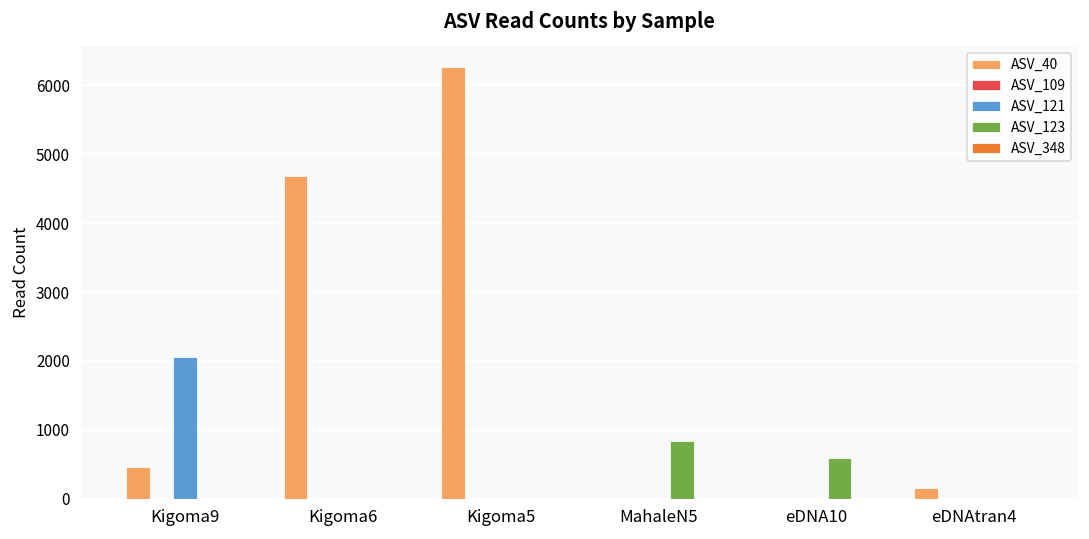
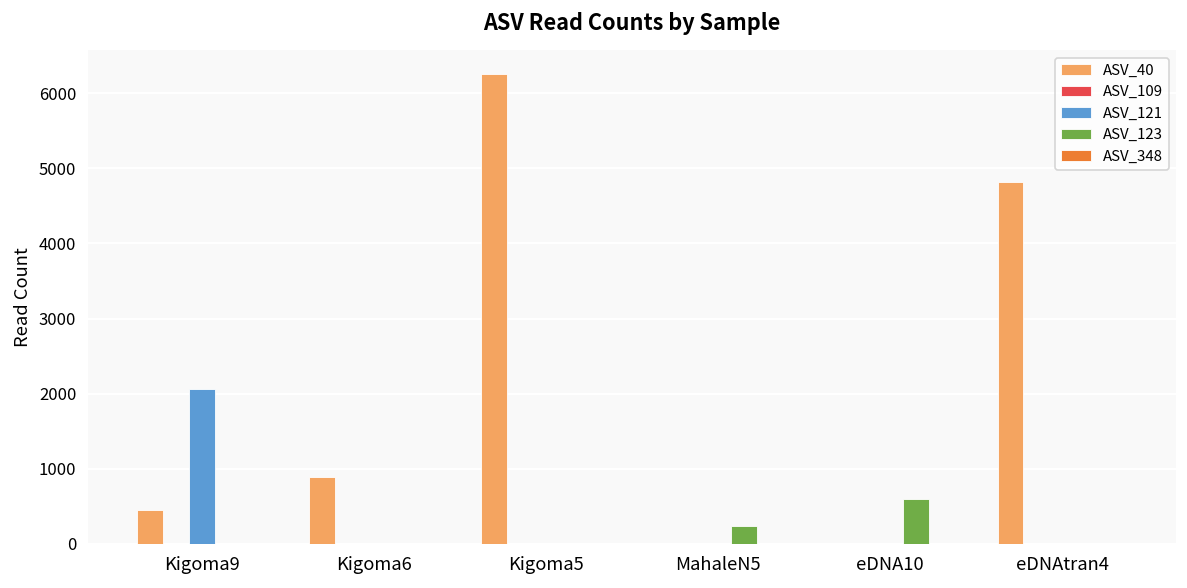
  {
    "ASV_40": {
      "Kigoma9": 500,
-     "Kigoma6": 4700,
+     "Kigoma6": 900,
      "Kigoma5": 6300,
      "MahaleN5": 0,
      "eDNA10": 0,
-     "eDNAtran4": 200
+     "eDNAtran4": 4800
    },
    "ASV_109": {
      "Kigoma9": 0,
      "Kigoma6": 0,
      "Kigoma5": 0,
      "MahaleN5": 0,
      "eDNA10": 0,
      "eDNAtran4": 0
    },
    "ASV_121": {
      "Kigoma9": 2100,
      "Kigoma6": 0,
      "Kigoma5": 0,
      "MahaleN5": 0,
      "eDNA10": 0,
      "eDNAtran4": 0
    },
    "ASV_123": {
      "Kigoma9": 0,
      "Kigoma6": 0,
      "Kigoma5": 0,
-     "MahaleN5": 800,
+     "MahaleN5": 200,
      "eDNA10": 600,
      "eDNAtran4": 0
    },
    "ASV_348": {
      "Kigoma9": 0,
      "Kigoma6": 0,
      "Kigoma5": 0,
      "MahaleN5": 0,
      "eDNA10": 0,
      "eDNAtran4": 0
    }
  }
